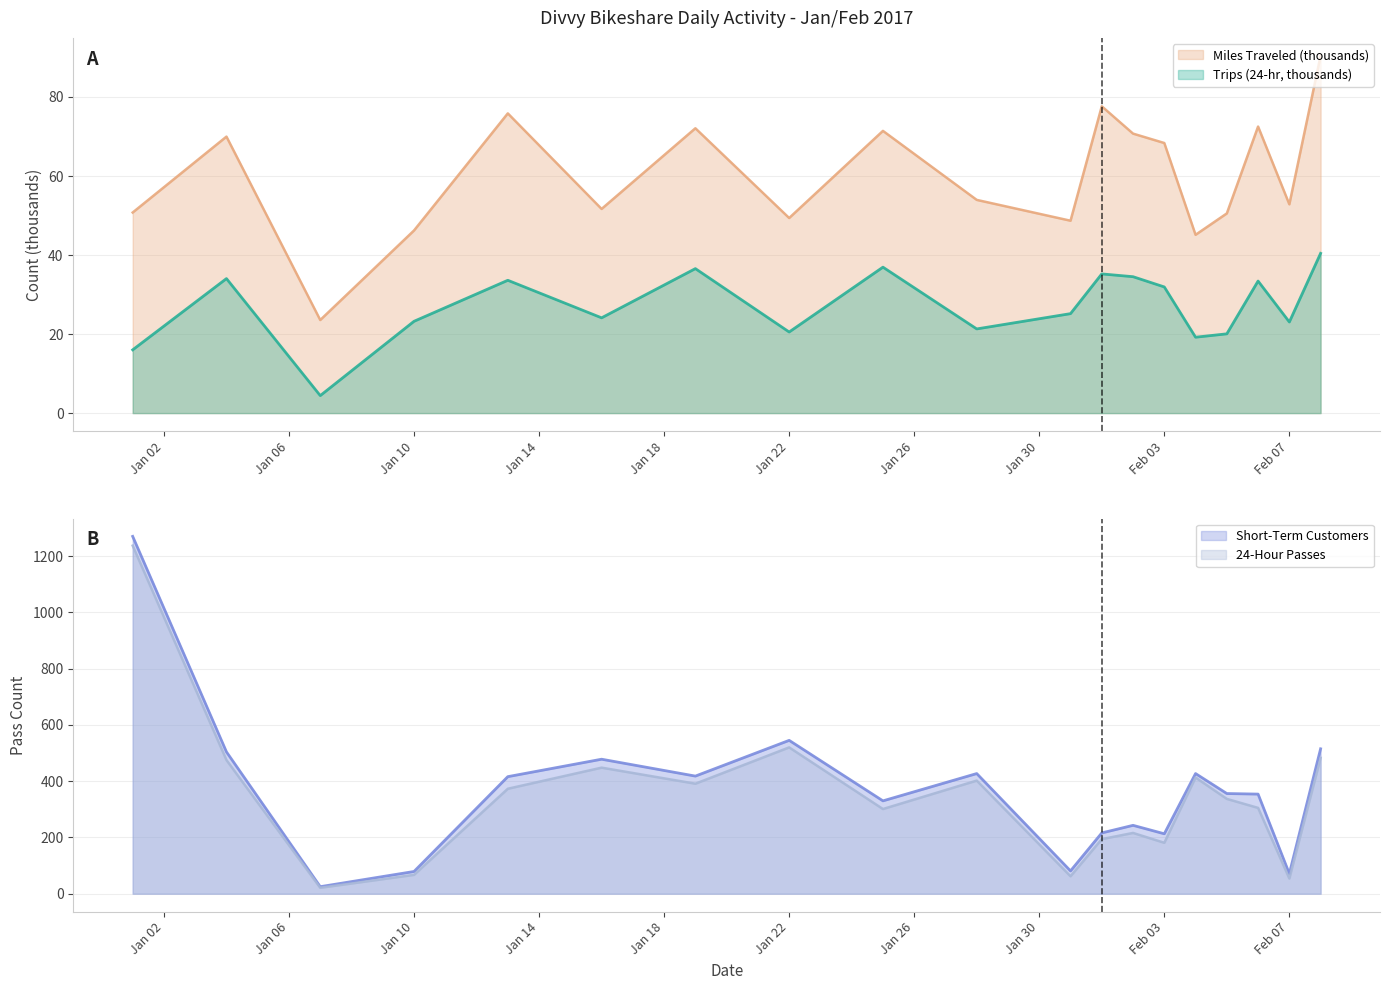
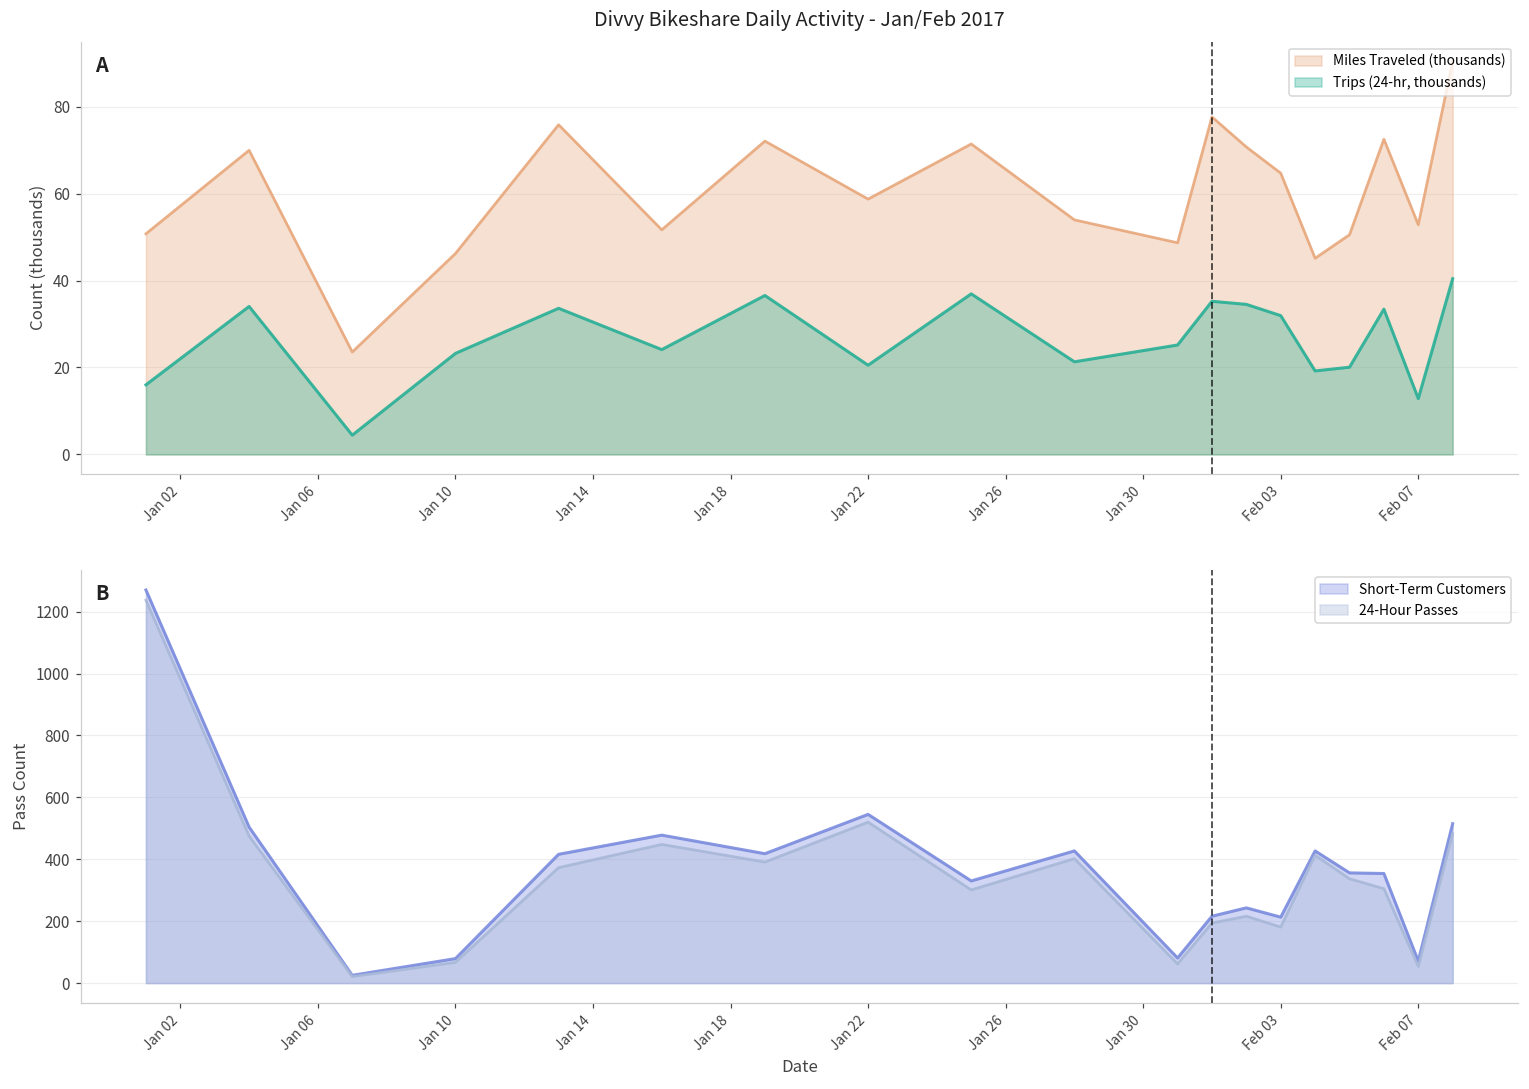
  {
    "Divvy Bikeshare Daily Activity - Jan/Feb 2017": {
      "Miles Traveled (thousands)": {
        "Jan 10": 46,
-       "Jan 22": 49,
-       "Feb 03": 68,
+       "Jan 22": 59,
+       "Feb 03": 65,
        "Feb 07": 53
      },
      "Trips (24-hr, thousands)": {
        "Jan 10": 23,
        "Jan 22": 21,
        "Feb 03": 32,
-       "Feb 07": 23
+       "Feb 07": 13
      }
    }
  }
